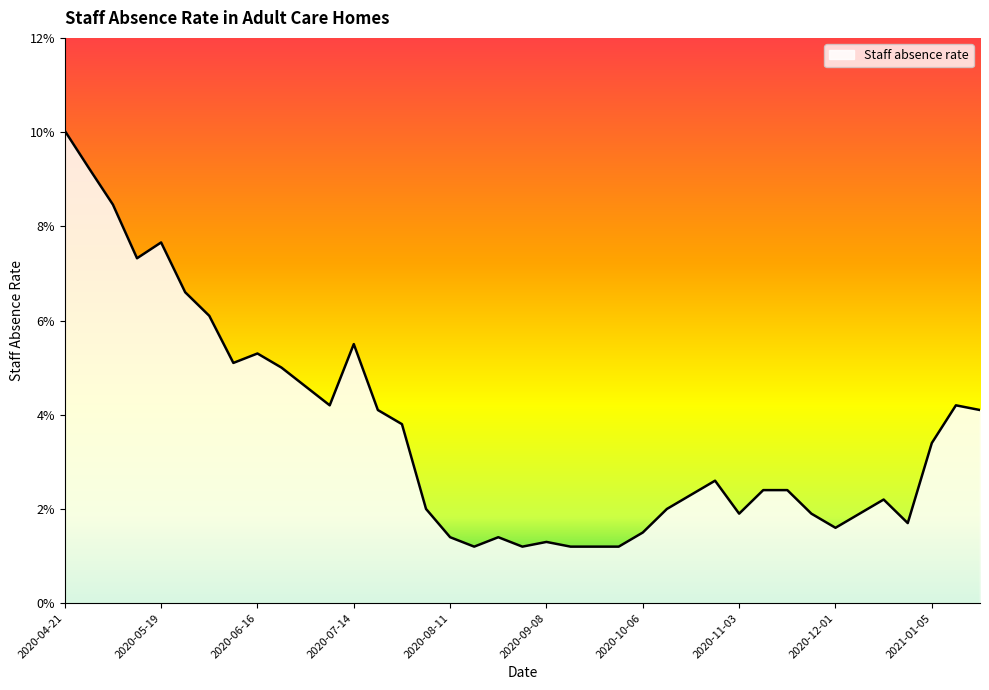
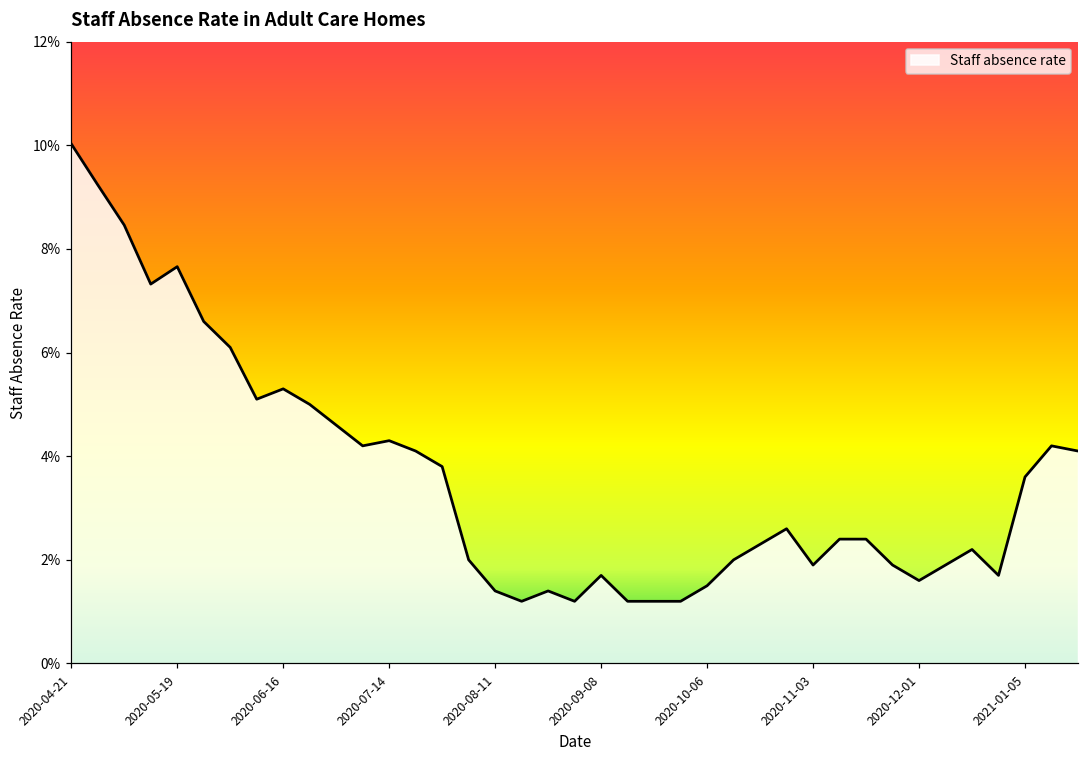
  {
    "2020-04-21": "10.0%",
    "2020-05-19": "7.7%",
    "2020-06-16": "5.3%",
-   "2020-07-14": "5.5%",
+   "2020-07-14": "4.3%",
    "2020-08-11": "1.4%",
-   "2020-09-08": "1.3%",
+   "2020-09-08": "1.7%",
    "2020-10-06": "1.5%",
    "2020-11-03": "1.9%",
    "2020-12-01": "1.6%",
-   "2021-01-05": "3.4%"
+   "2021-01-05": "3.6%"
  }
